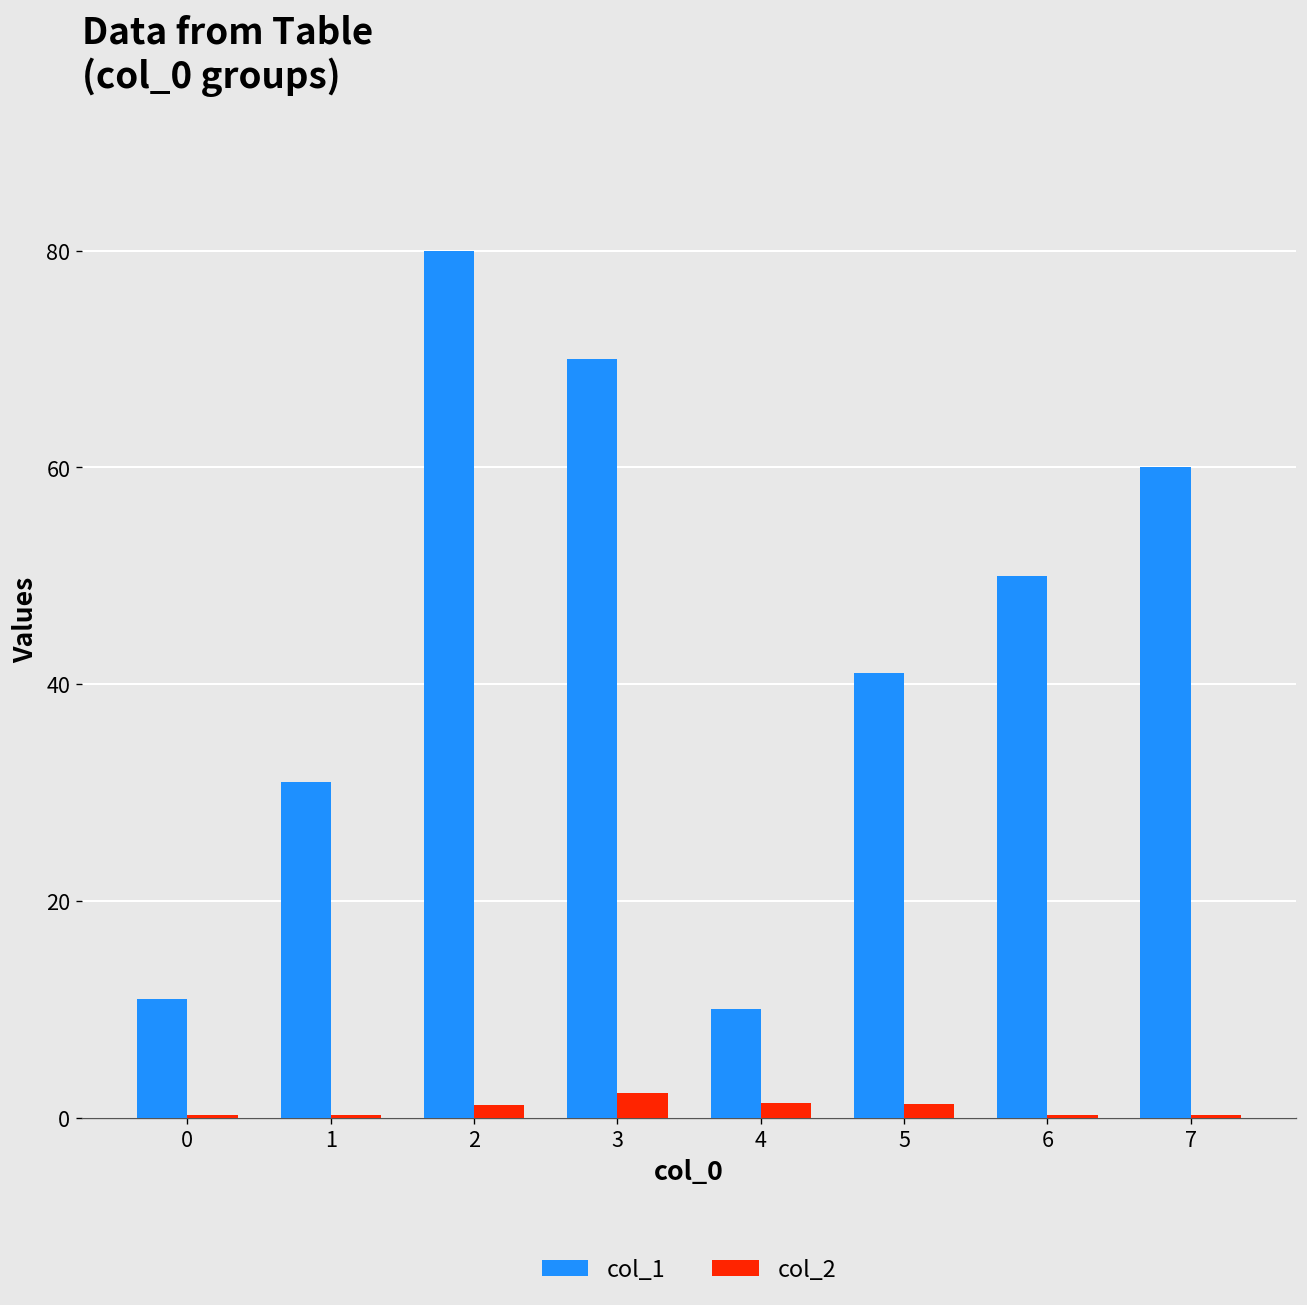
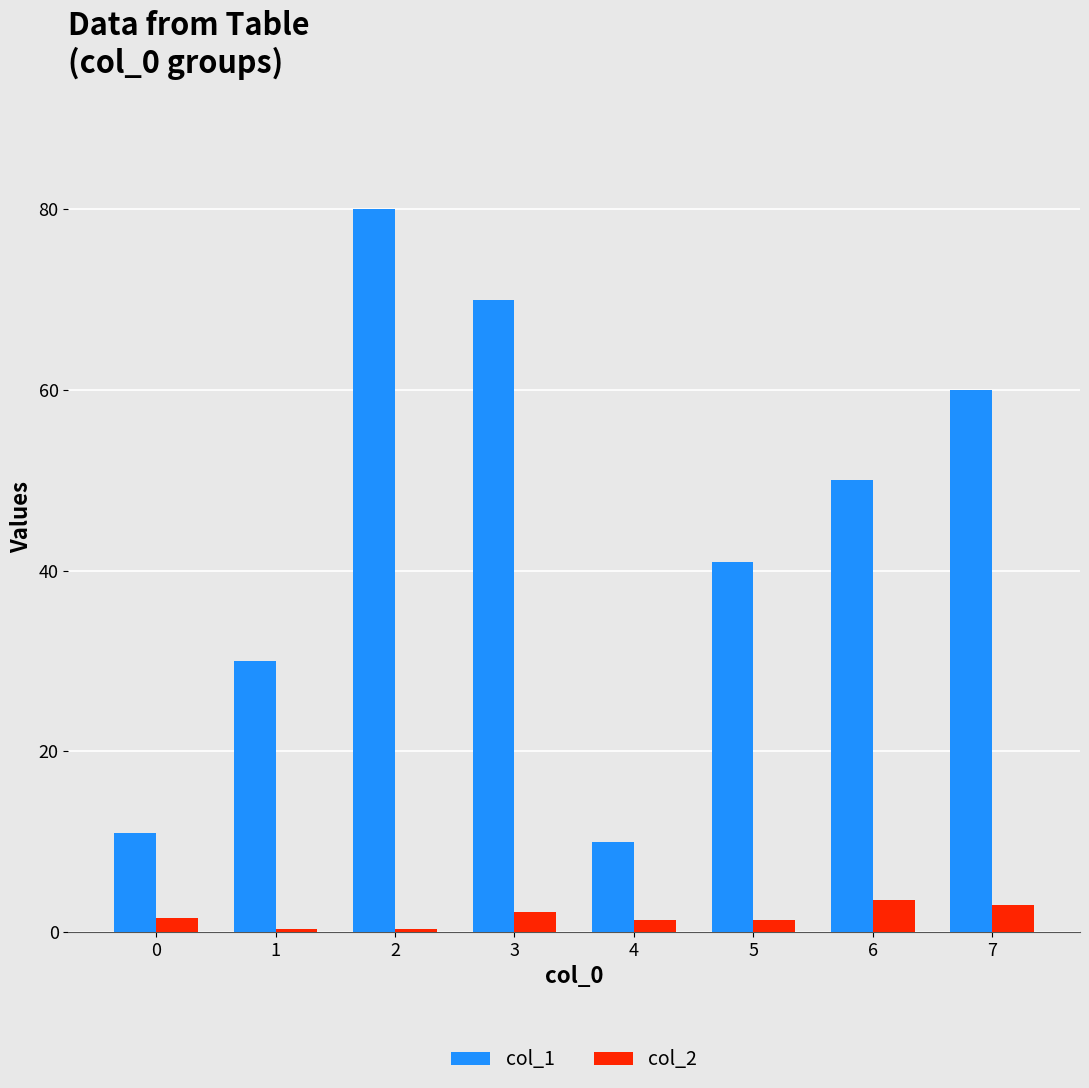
  {
    "col_1": {
      "0": 11,
-     "1": 31,
+     "1": 30,
      "2": 80,
      "3": 70,
      "4": 10,
      "5": 41,
      "6": 50,
      "7": 60
    },
    "col_2": {
-     "0": 0,
+     "0": 2,
      "1": 0,
-     "2": 1,
+     "2": 0,
      "3": 2,
      "4": 1,
      "5": 1,
-     "6": 0,
-     "7": 0
+     "6": 3,
+     "7": 3
    }
  }
